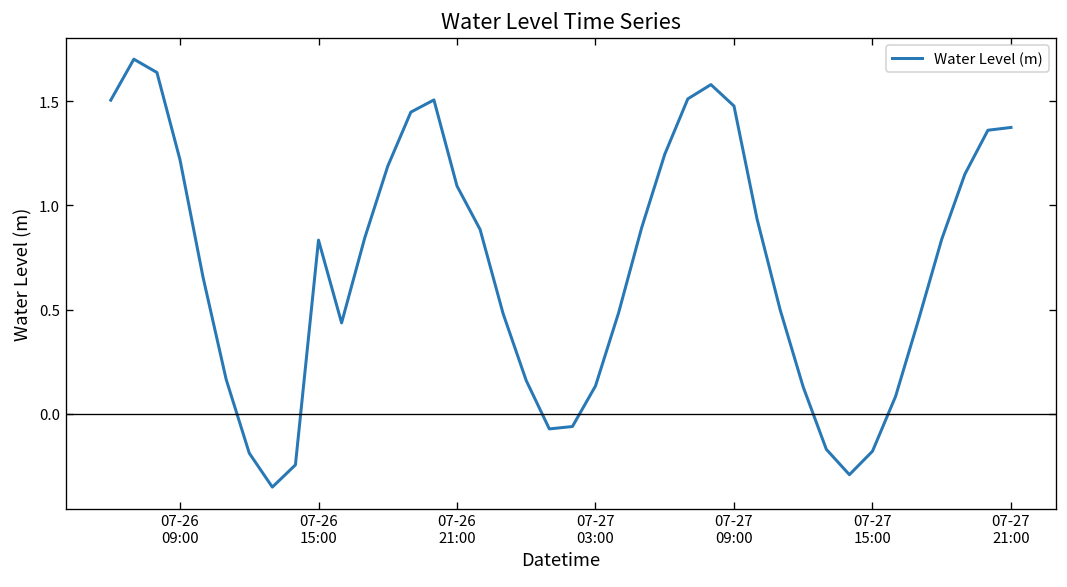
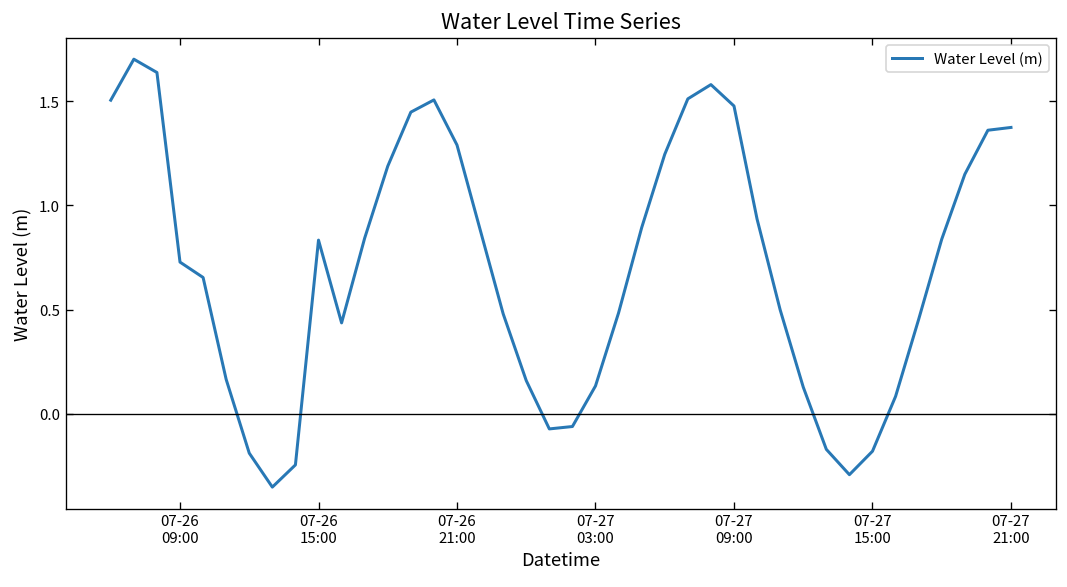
  {
-   "07-26 09:00": 1.22,
+   "07-26 09:00": 0.73,
    "07-26 15:00": 0.83,
-   "07-26 21:00": 1.09,
+   "07-26 21:00": 1.29,
    "07-27 03:00": 0.13,
    "07-27 09:00": 1.48,
    "07-27 15:00": -0.18,
    "07-27 21:00": 1.37
  }
